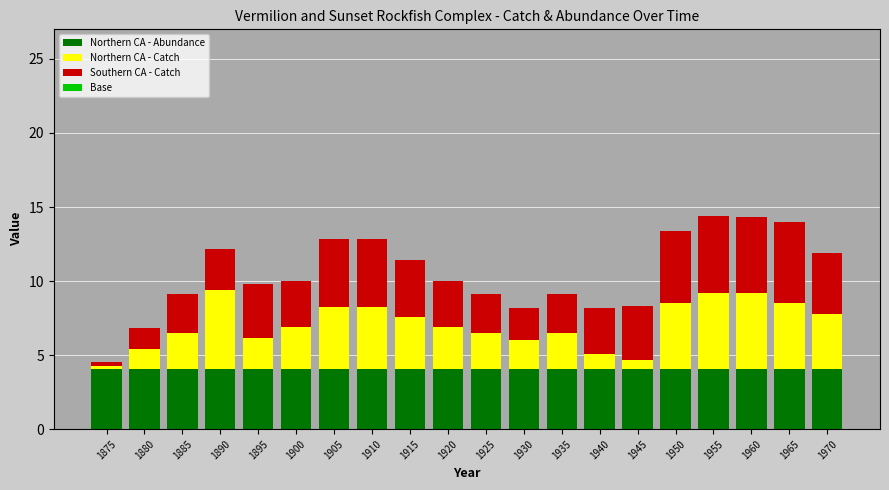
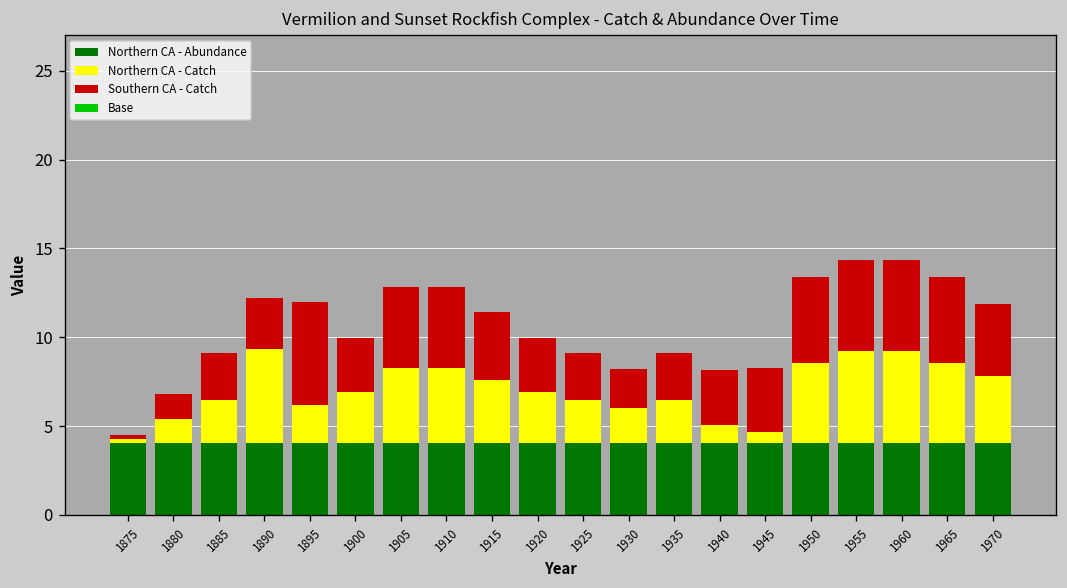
  {
    "Northern CA - Abundance": {
      "1875": 4.0,
      "1880": 4.0,
      "1885": 4.0,
      "1890": 4.0,
      "1895": 4.0,
      "1900": 4.0,
      "1905": 4.0,
      "1910": 4.0,
      "1915": 4.0,
      "1920": 4.0,
      "1925": 4.0,
      "1930": 4.0,
      "1935": 4.0,
      "1940": 4.0,
      "1945": 4.0,
      "1950": 4.0,
      "1955": 4.0,
      "1960": 4.0,
      "1965": 4.0,
      "1970": 4.0
    },
    "Northern CA - Catch": {
      "1875": 0.2,
      "1880": 1.3,
      "1885": 2.4,
      "1890": 5.3,
      "1895": 2.1,
      "1900": 2.9,
      "1905": 4.2,
      "1910": 4.2,
      "1915": 3.5,
      "1920": 2.9,
      "1925": 2.4,
      "1930": 2.0,
      "1935": 2.4,
      "1940": 1.0,
      "1945": 0.7,
      "1950": 4.5,
      "1955": 5.2,
      "1960": 5.2,
      "1965": 4.5,
      "1970": 3.8
    },
    "Southern CA - Catch": {
      "1875": 0.2,
      "1880": 1.4,
      "1885": 2.6,
      "1890": 2.8,
-     "1895": 3.6,
+     "1895": 5.8,
      "1900": 3.1,
      "1905": 4.6,
      "1910": 4.6,
      "1915": 3.8,
      "1920": 3.1,
      "1925": 2.6,
      "1930": 2.2,
      "1935": 2.6,
      "1940": 3.1,
      "1945": 3.6,
      "1950": 4.9,
      "1955": 5.2,
      "1960": 5.2,
-     "1965": 5.4,
+     "1965": 4.9,
      "1970": 4.1
    }
  }
